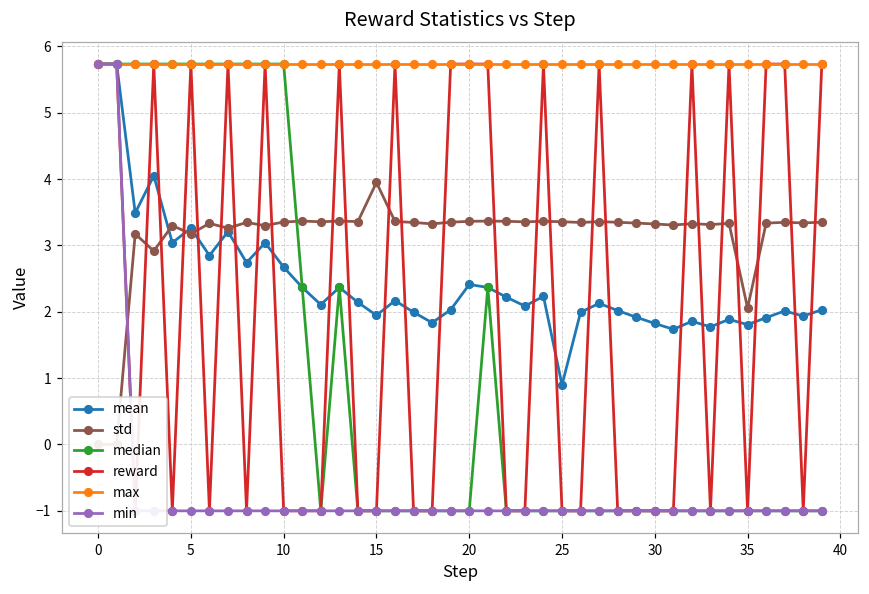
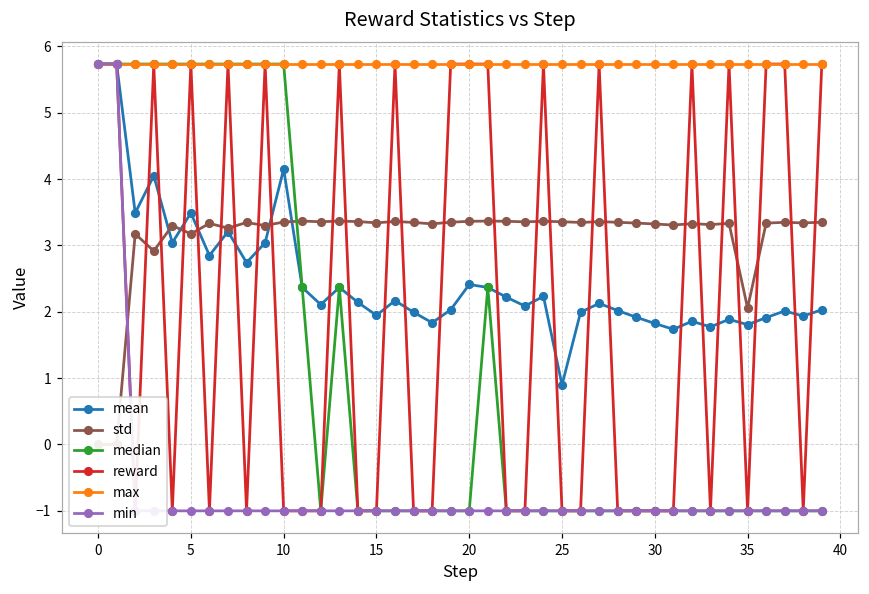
  {
    "mean": {
-     "5": 3.3,
-     "10": 2.7,
+     "5": 3.5,
+     "10": 4.2,
      "15": 1.9,
      "20": 2.4,
      "25": 0.9,
      "30": 1.8,
      "35": 1.8
    },
    "std": {
      "5": 3.2,
      "10": 3.4,
-     "15": 3.9,
+     "15": 3.3,
      "20": 3.4,
      "25": 3.4,
      "30": 3.3,
      "35": 2.1
    },
    "max": {
      "15": 5.7,
      "25": 5.7,
      "30": 5.7,
      "35": 5.7
    },
    "min": {
      "5": -1.0
    }
  }
